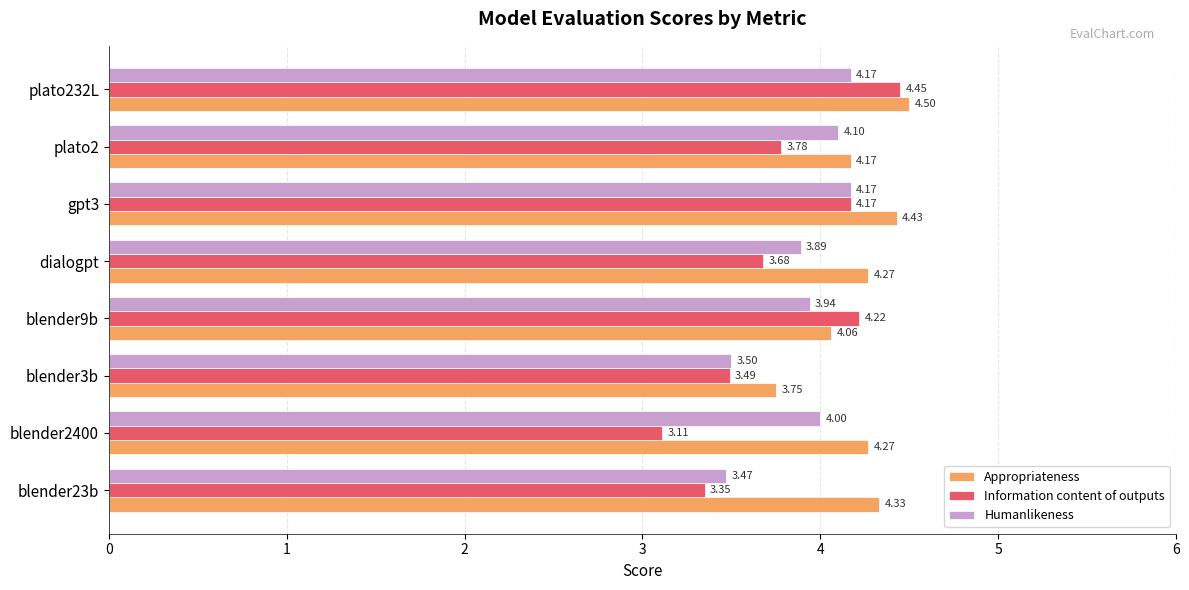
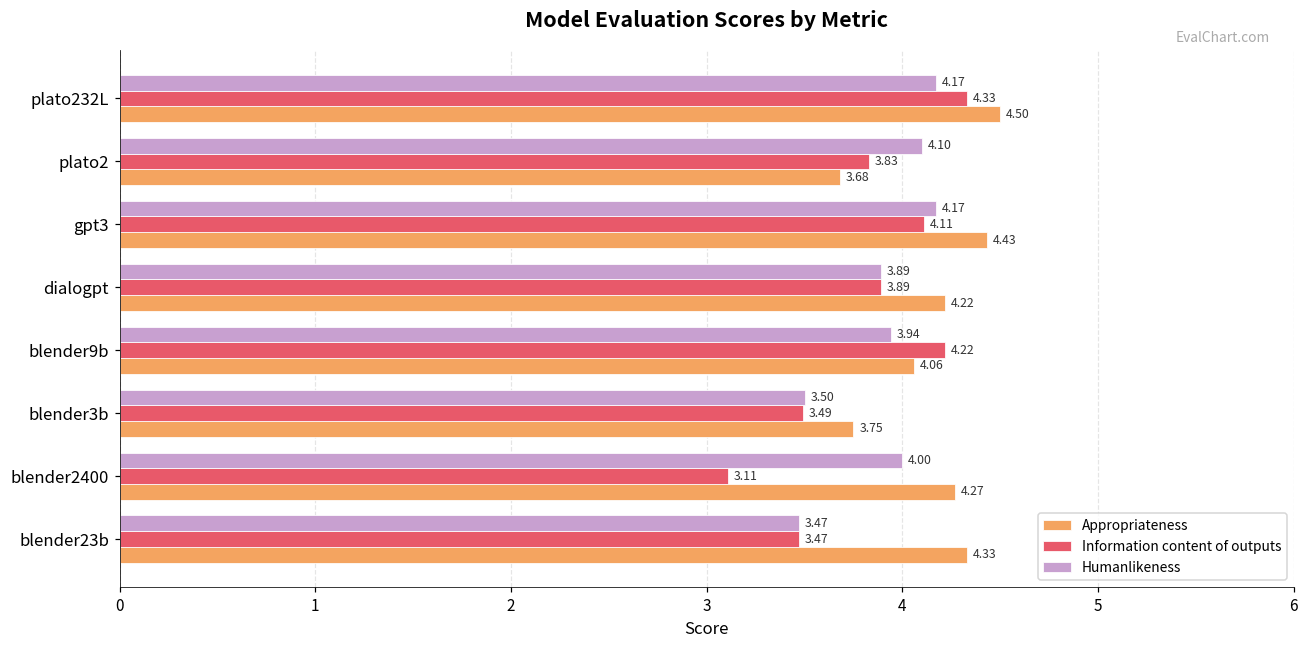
  {
    "Appropriateness": {
      "plato232L": 4.50,
-     "plato2": 4.17,
+     "plato2": 3.68,
      "gpt3": 4.43,
-     "dialogpt": 4.27,
+     "dialogpt": 4.22,
      "blender9b": 4.06,
      "blender3b": 3.75,
      "blender2400": 4.27,
      "blender23b": 4.33
    },
    "Information content of outputs": {
-     "plato232L": 4.45,
-     "plato2": 3.78,
-     "gpt3": 4.17,
-     "dialogpt": 3.68,
+     "plato232L": 4.33,
+     "plato2": 3.83,
+     "gpt3": 4.11,
+     "dialogpt": 3.89,
      "blender9b": 4.22,
      "blender3b": 3.49,
      "blender2400": 3.11,
-     "blender23b": 3.35
+     "blender23b": 3.47
    },
    "Humanlikeness": {
      "plato232L": 4.17,
      "plato2": 4.10,
      "gpt3": 4.17,
      "dialogpt": 3.89,
      "blender9b": 3.94,
      "blender3b": 3.50,
      "blender2400": 4.00,
      "blender23b": 3.47
    }
  }
